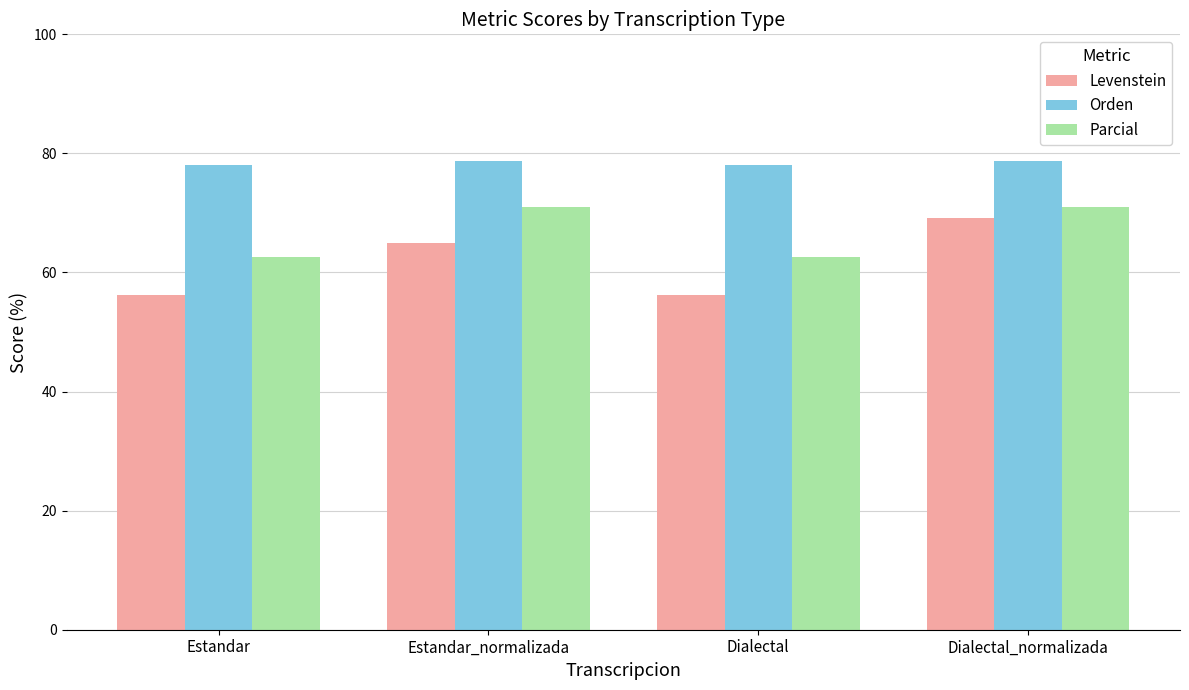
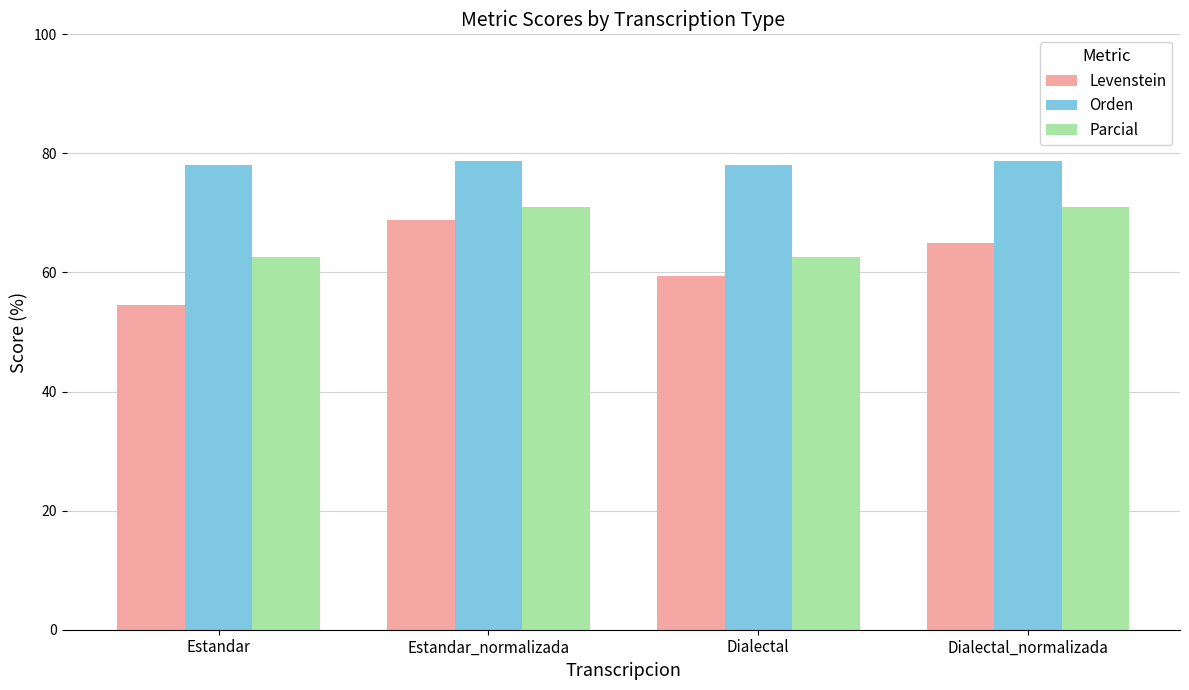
  {
    "Levenstein": {
-     "Estandar": 56,
-     "Estandar_normalizada": 65,
-     "Dialectal": 56,
-     "Dialectal_normalizada": 69
+     "Estandar": 54,
+     "Estandar_normalizada": 69,
+     "Dialectal": 59,
+     "Dialectal_normalizada": 65
    },
    "Orden": {
      "Estandar": 78,
      "Estandar_normalizada": 79,
      "Dialectal": 78,
      "Dialectal_normalizada": 79
    },
    "Parcial": {
      "Estandar": 63,
      "Estandar_normalizada": 71,
      "Dialectal": 63,
      "Dialectal_normalizada": 71
    }
  }
